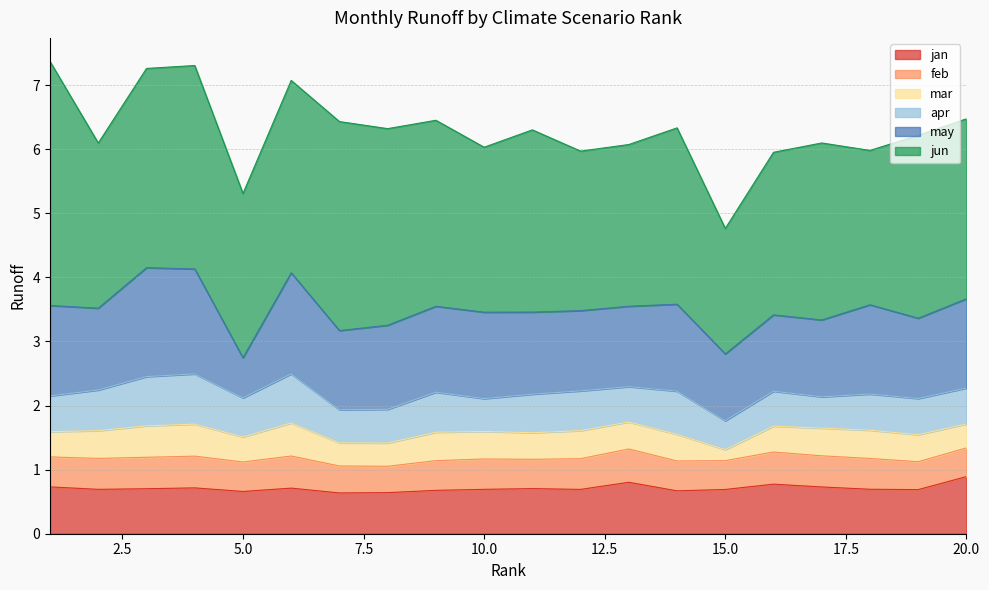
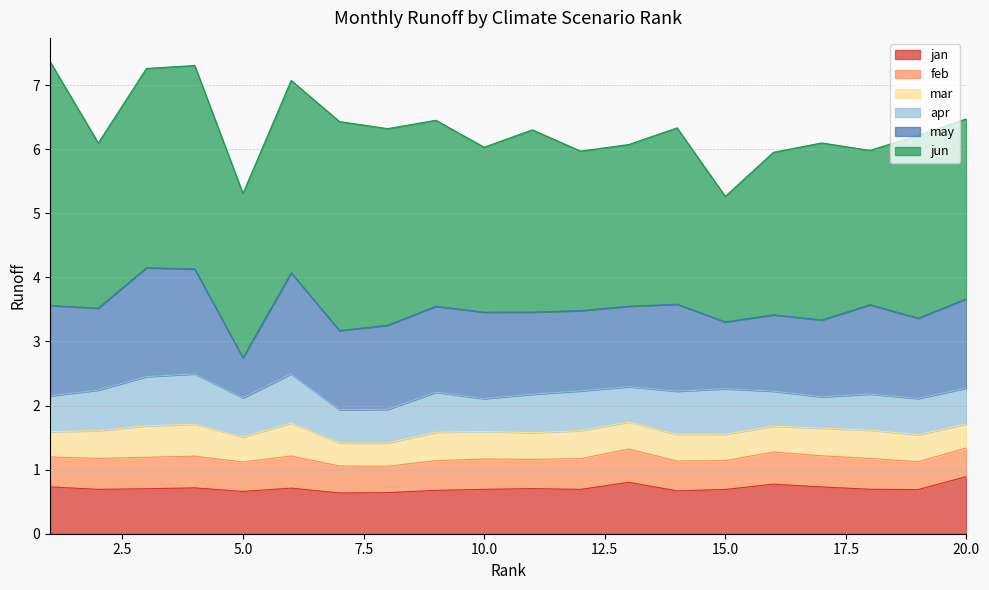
  {
    "jan": {
      "5.0": 0.7,
      "10.0": 0.7,
      "15.0": 0.7,
      "20.0": 0.9
    },
    "feb": {
      "5.0": 0.5,
      "10.0": 0.5,
      "15.0": 0.4,
      "20.0": 0.4
    },
    "mar": {
      "5.0": 0.4,
      "10.0": 0.4,
-     "15.0": 0.2,
+     "15.0": 0.4,
      "20.0": 0.4
    },
    "apr": {
      "5.0": 0.6,
      "10.0": 0.5,
-     "15.0": 0.5,
+     "15.0": 0.7,
      "20.0": 0.6
    },
    "may": {
      "5.0": 0.6,
      "10.0": 1.3,
      "15.0": 1.0,
      "20.0": 1.4
    },
    "jun": {
      "5.0": 2.6,
      "10.0": 2.6,
      "15.0": 2.0,
      "20.0": 2.8
    }
  }
